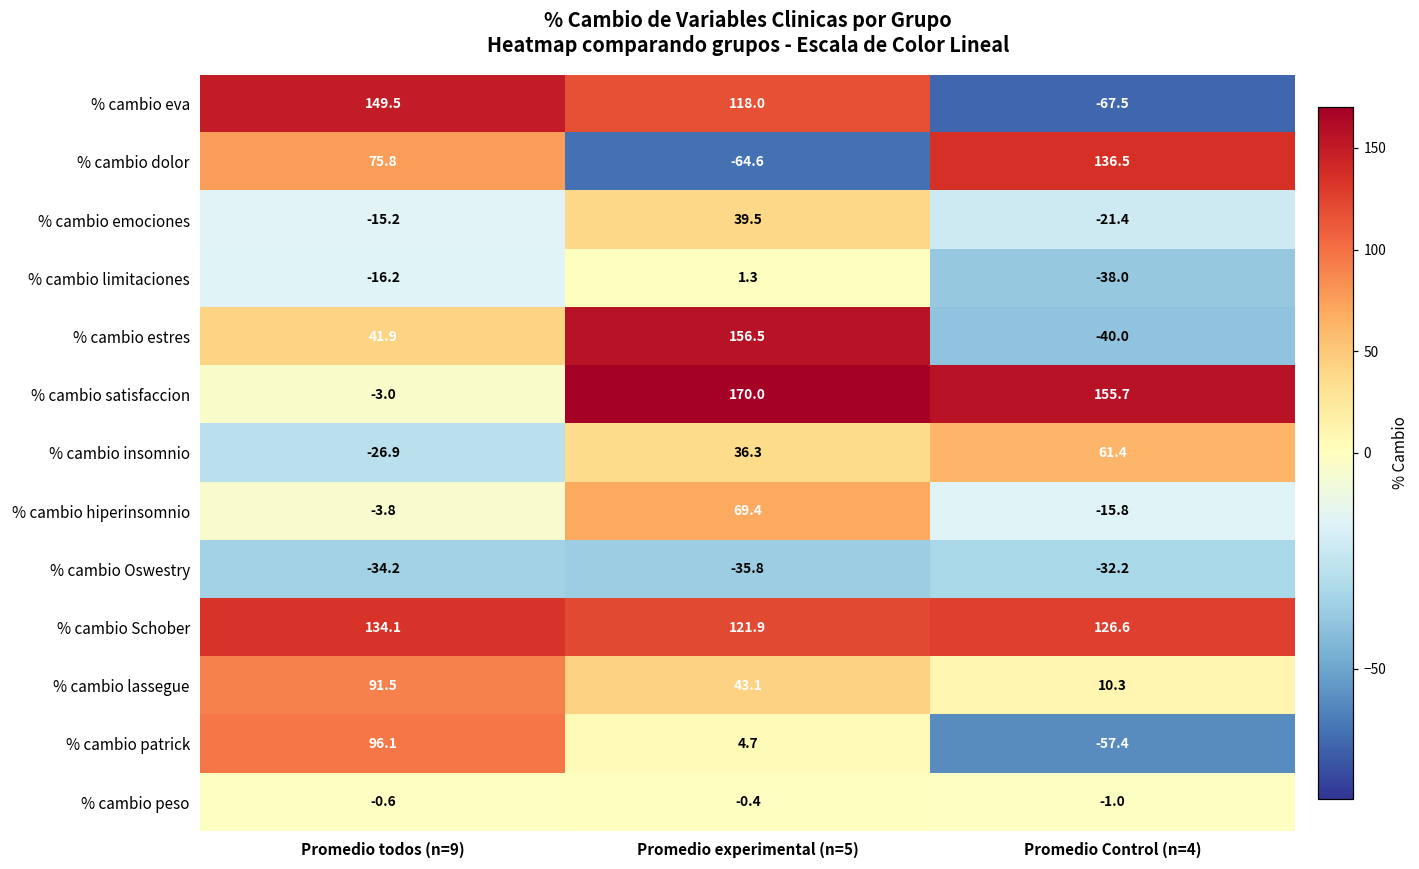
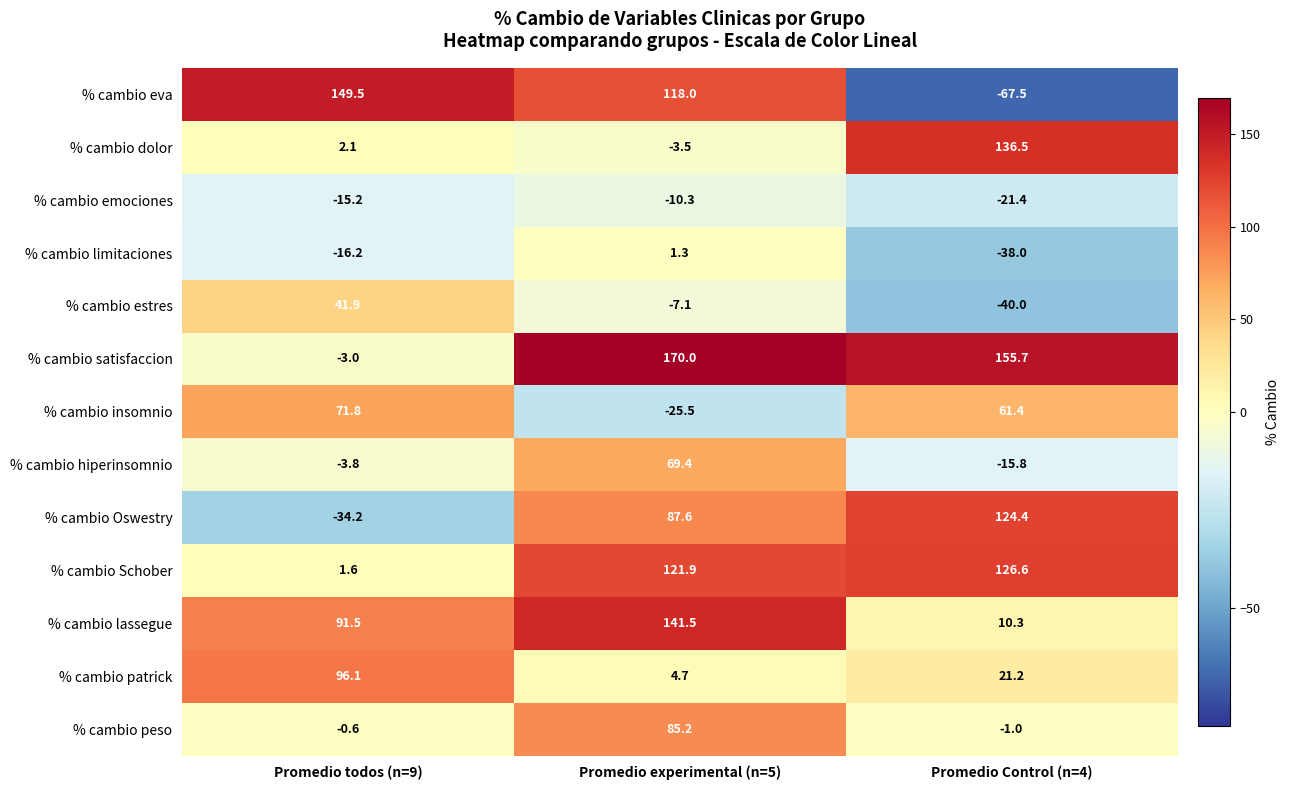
  {
    "% cambio eva": {
      "Promedio todos (n=9)": 149.5,
      "Promedio experimental (n=5)": 118.0,
      "Promedio Control (n=4)": -67.5
    },
    "% cambio dolor": {
-     "Promedio todos (n=9)": 75.8,
-     "Promedio experimental (n=5)": -64.6,
+     "Promedio todos (n=9)": 2.1,
+     "Promedio experimental (n=5)": -3.5,
      "Promedio Control (n=4)": 136.5
    },
    "% cambio emociones": {
      "Promedio todos (n=9)": -15.2,
-     "Promedio experimental (n=5)": 39.5,
+     "Promedio experimental (n=5)": -10.3,
      "Promedio Control (n=4)": -21.4
    },
    "% cambio limitaciones": {
      "Promedio todos (n=9)": -16.2,
      "Promedio experimental (n=5)": 1.3,
      "Promedio Control (n=4)": -38.0
    },
    "% cambio estres": {
      "Promedio todos (n=9)": 41.9,
-     "Promedio experimental (n=5)": 156.5,
+     "Promedio experimental (n=5)": -7.1,
      "Promedio Control (n=4)": -40.0
    },
    "% cambio satisfaccion": {
      "Promedio todos (n=9)": -3.0,
      "Promedio experimental (n=5)": 170.0,
      "Promedio Control (n=4)": 155.7
    },
    "% cambio insomnio": {
-     "Promedio todos (n=9)": -26.9,
-     "Promedio experimental (n=5)": 36.3,
+     "Promedio todos (n=9)": 71.8,
+     "Promedio experimental (n=5)": -25.5,
      "Promedio Control (n=4)": 61.4
    },
    "% cambio hiperinsomnio": {
      "Promedio todos (n=9)": -3.8,
      "Promedio experimental (n=5)": 69.4,
      "Promedio Control (n=4)": -15.8
    },
    "% cambio Oswestry": {
      "Promedio todos (n=9)": -34.2,
-     "Promedio experimental (n=5)": -35.8,
-     "Promedio Control (n=4)": -32.2
+     "Promedio experimental (n=5)": 87.6,
+     "Promedio Control (n=4)": 124.4
    },
    "% cambio Schober": {
-     "Promedio todos (n=9)": 134.1,
+     "Promedio todos (n=9)": 1.6,
      "Promedio experimental (n=5)": 121.9,
      "Promedio Control (n=4)": 126.6
    },
    "% cambio lassegue": {
      "Promedio todos (n=9)": 91.5,
-     "Promedio experimental (n=5)": 43.1,
+     "Promedio experimental (n=5)": 141.5,
      "Promedio Control (n=4)": 10.3
    },
    "% cambio patrick": {
      "Promedio todos (n=9)": 96.1,
      "Promedio experimental (n=5)": 4.7,
-     "Promedio Control (n=4)": -57.4
+     "Promedio Control (n=4)": 21.2
    },
    "% cambio peso": {
      "Promedio todos (n=9)": -0.6,
-     "Promedio experimental (n=5)": -0.4,
+     "Promedio experimental (n=5)": 85.2,
      "Promedio Control (n=4)": -1.0
    }
  }
